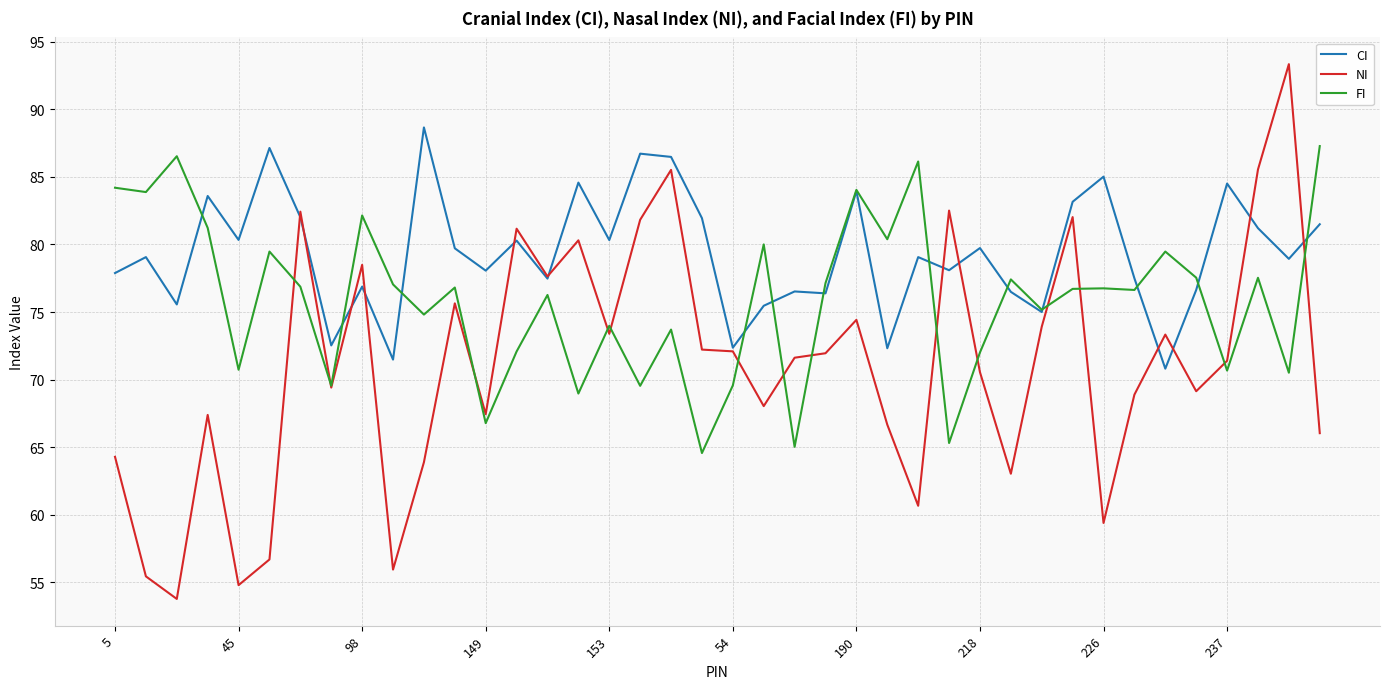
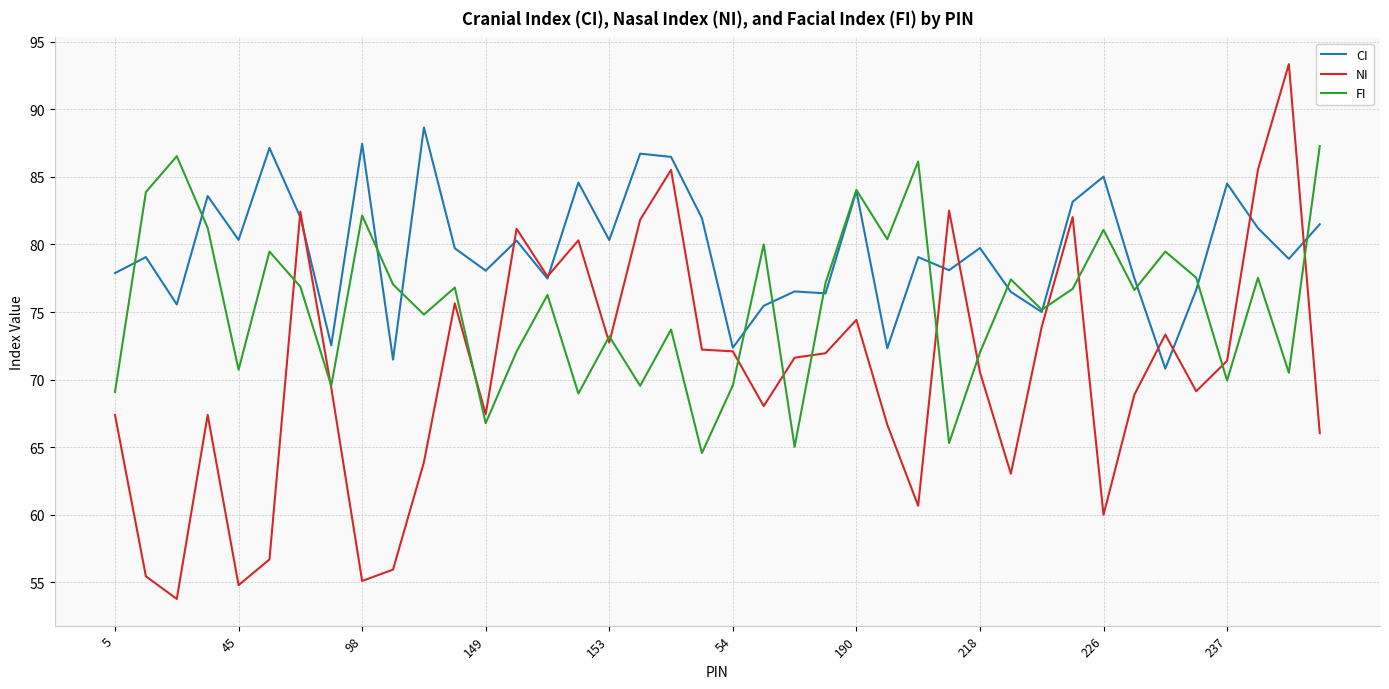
  {
    "CI": {
      "5": 77.9,
      "45": 80.3,
-     "98": 76.9,
+     "98": 87.4,
      "149": 78.1,
      "153": 80.3,
      "54": 72.4,
      "218": 79.7,
      "226": 85.0,
      "237": 84.5
    },
    "NI": {
-     "5": 64.3,
+     "5": 67.4,
      "45": 54.8,
-     "98": 78.5,
+     "98": 55.1,
      "149": 67.4,
-     "153": 73.4,
+     "153": 72.7,
      "54": 72.1,
      "190": 74.4,
      "218": 70.6,
-     "226": 59.4,
+     "226": 60.0,
      "237": 71.4
    },
    "FI": {
-     "5": 84.2,
+     "5": 69.1,
      "45": 70.7,
      "98": 82.1,
      "149": 66.8,
-     "153": 74.0,
+     "153": 73.2,
      "54": 69.6,
      "218": 72.0,
-     "226": 76.8,
-     "237": 70.7
+     "226": 81.1,
+     "237": 69.9
    }
  }
